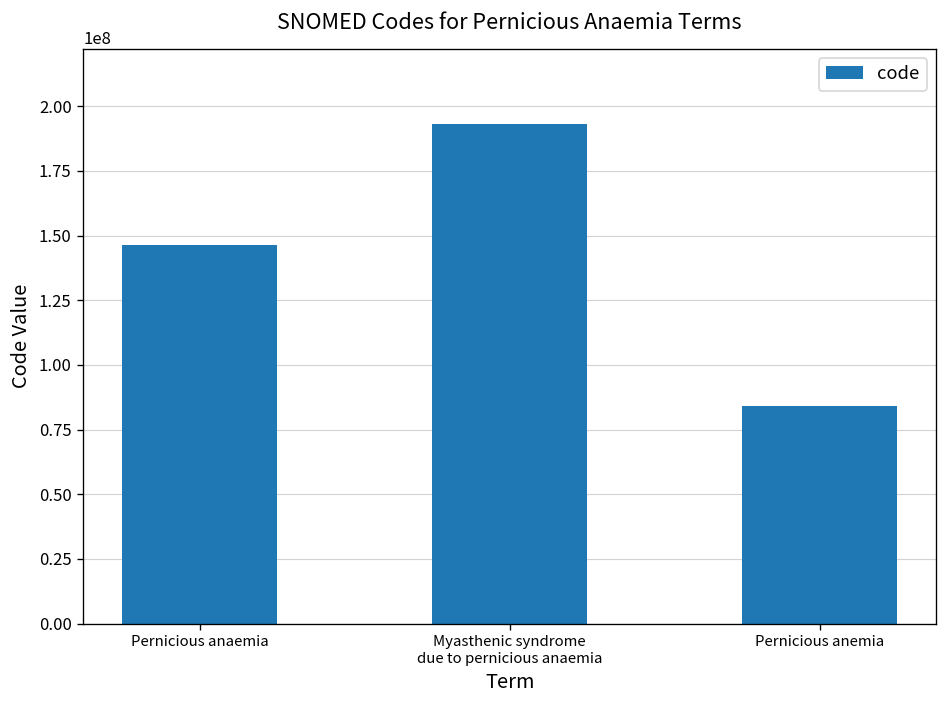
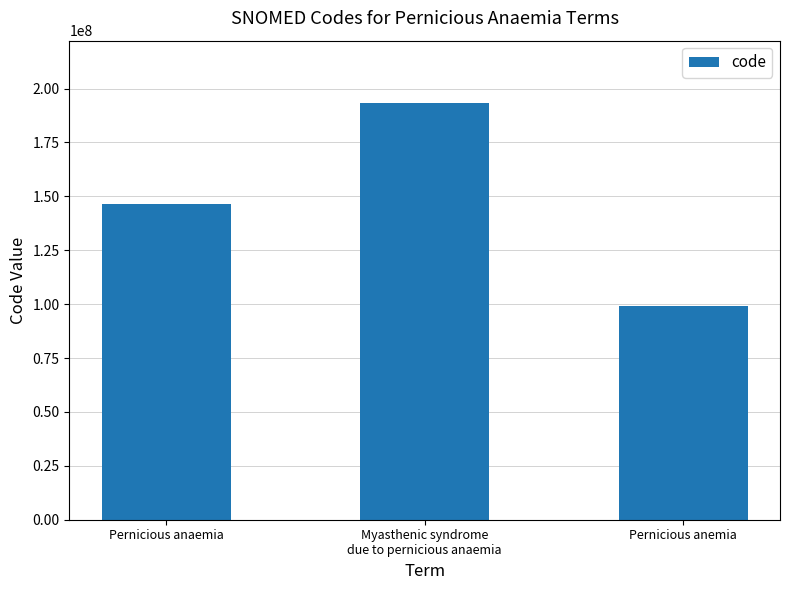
  {
    "Pernicious anaemia": 146000000,
    "Myasthenic syndrome due to pernicious anaemia": 193000000,
-   "Pernicious anemia": 84000000
+   "Pernicious anemia": 99000000
  }
